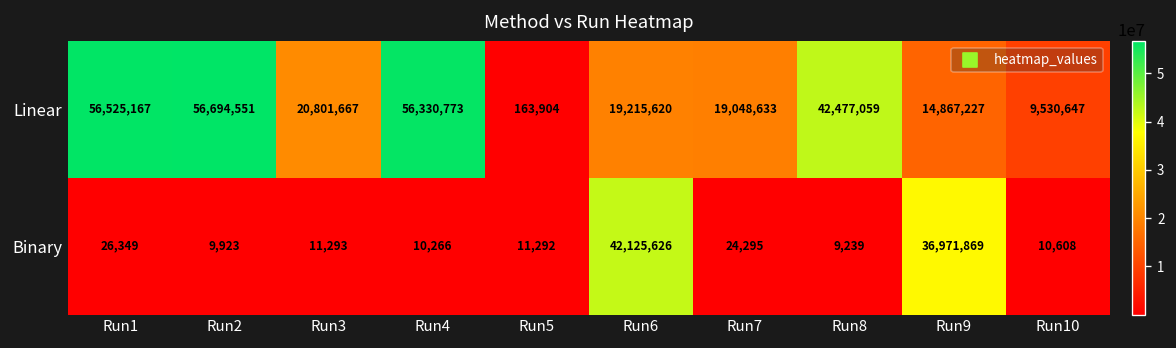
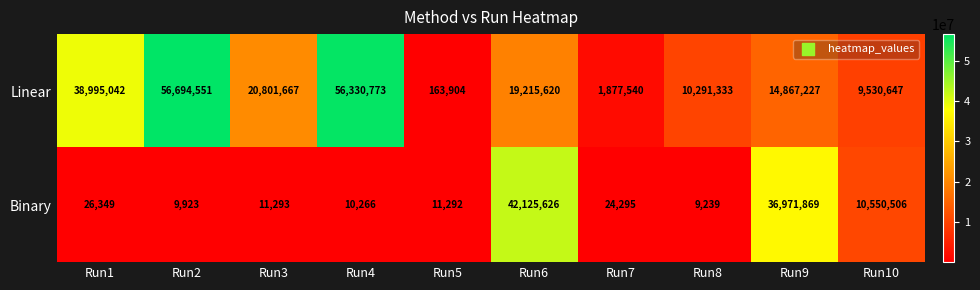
  {
    "Linear": {
-     "Run1": "56,525,167",
+     "Run1": "38,995,042",
      "Run2": "56,694,551",
      "Run3": "20,801,667",
      "Run4": "56,330,773",
      "Run5": "163,904",
      "Run6": "19,215,620",
-     "Run7": "19,048,633",
-     "Run8": "42,477,059",
+     "Run7": "1,877,540",
+     "Run8": "10,291,333",
      "Run9": "14,867,227",
      "Run10": "9,530,647"
    },
    "Binary": {
      "Run1": "26,349",
      "Run2": "9,923",
      "Run3": "11,293",
      "Run4": "10,266",
      "Run5": "11,292",
      "Run6": "42,125,626",
      "Run7": "24,295",
      "Run8": "9,239",
      "Run9": "36,971,869",
-     "Run10": "10,608"
+     "Run10": "10,550,506"
    }
  }
